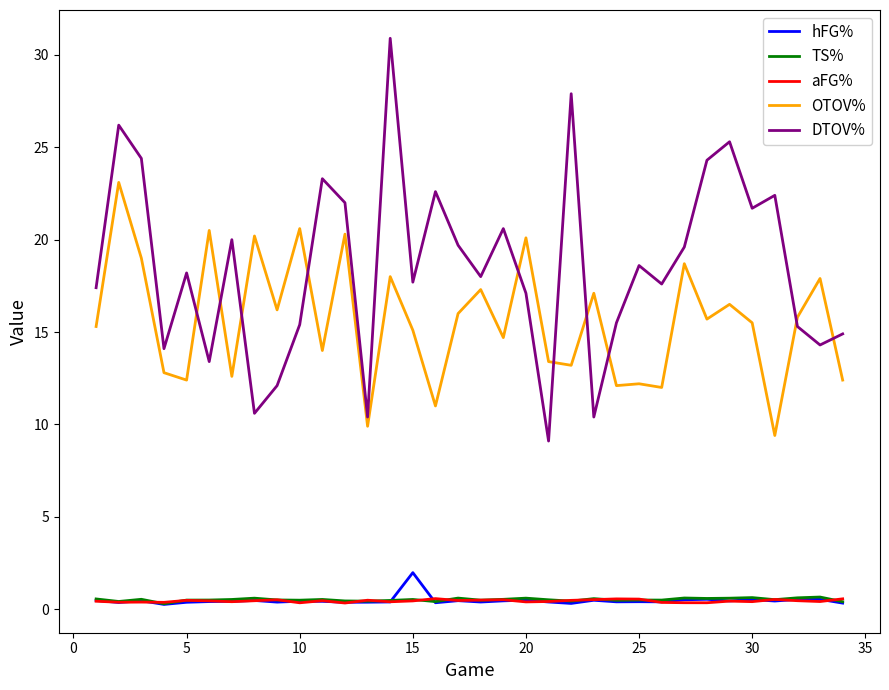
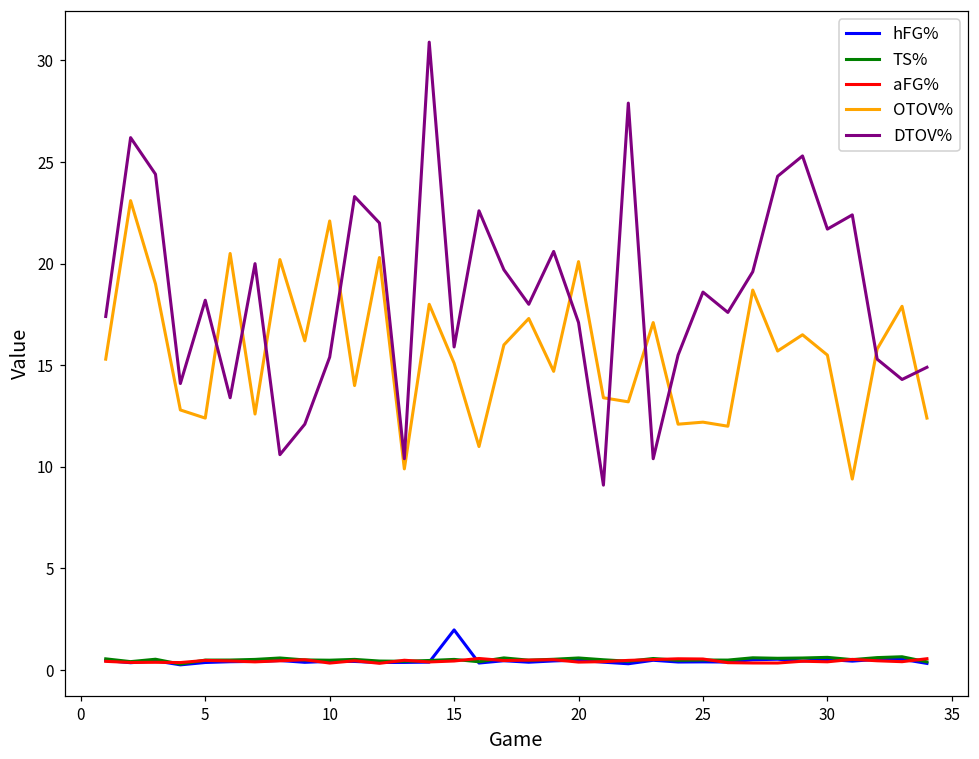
  {
    "hFG%": {
      "15": 2.0
    },
    "OTOV%": {
      "5": 12.4,
-     "10": 20.6,
+     "10": 22.1,
      "15": 15.1,
      "20": 20.1,
      "25": 12.2,
      "30": 15.5
    },
    "DTOV%": {
      "5": 18.2,
      "10": 15.4,
-     "15": 17.7,
+     "15": 15.9,
      "20": 17.1,
      "25": 18.6,
      "30": 21.7
    }
  }
